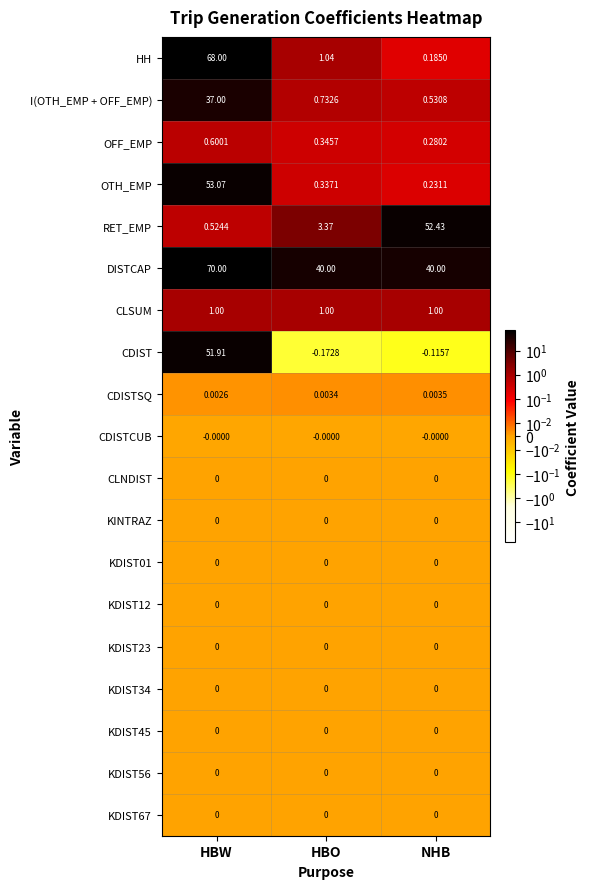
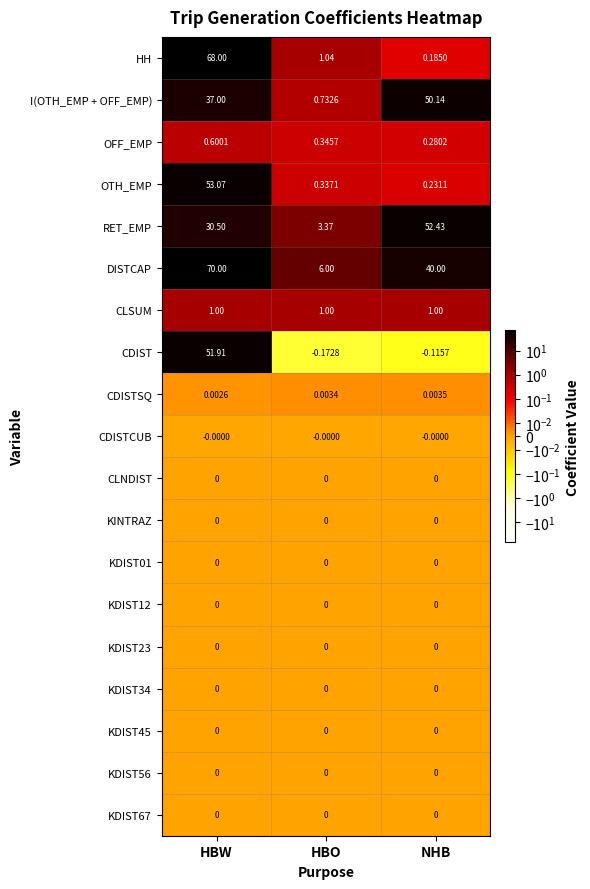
  {
    "HH": {
      "HBW": 68.00,
      "HBO": 1.04,
      "NHB": 0.1850
    },
    "I(OTH_EMP + OFF_EMP)": {
      "HBW": 37.00,
      "HBO": 0.7326,
-     "NHB": 0.5308
+     "NHB": 50.14
    },
    "OFF_EMP": {
      "HBW": 0.6001,
      "HBO": 0.3457,
      "NHB": 0.2802
    },
    "OTH_EMP": {
      "HBW": 53.07,
      "HBO": 0.3371,
      "NHB": 0.2311
    },
    "RET_EMP": {
-     "HBW": 0.5244,
+     "HBW": 30.50,
      "HBO": 3.37,
      "NHB": 52.43
    },
    "DISTCAP": {
      "HBW": 70.00,
-     "HBO": 40.00,
+     "HBO": 6.00,
      "NHB": 40.00
    },
    "CLSUM": {
      "HBW": 1.00,
      "HBO": 1.00,
      "NHB": 1.00
    },
    "CDIST": {
      "HBW": 51.91,
      "HBO": -0.1728,
      "NHB": -0.1157
    },
    "CDISTSQ": {
      "HBW": 0.0026,
      "HBO": 0.0034,
      "NHB": 0.0035
    },
    "CDISTCUB": {
      "HBW": -0.0000,
      "HBO": -0.0000,
      "NHB": -0.0000
    },
    "CLNDIST": {
      "HBW": 0,
      "HBO": 0,
      "NHB": 0
    },
    "KINTRAZ": {
      "HBW": 0,
      "HBO": 0,
      "NHB": 0
    },
    "KDIST01": {
      "HBW": 0,
      "HBO": 0,
      "NHB": 0
    },
    "KDIST12": {
      "HBW": 0,
      "HBO": 0,
      "NHB": 0
    },
    "KDIST23": {
      "HBW": 0,
      "HBO": 0,
      "NHB": 0
    },
    "KDIST34": {
      "HBW": 0,
      "HBO": 0,
      "NHB": 0
    },
    "KDIST45": {
      "HBW": 0,
      "HBO": 0,
      "NHB": 0
    },
    "KDIST56": {
      "HBW": 0,
      "HBO": 0,
      "NHB": 0
    },
    "KDIST67": {
      "HBW": 0,
      "HBO": 0,
      "NHB": 0
    }
  }
